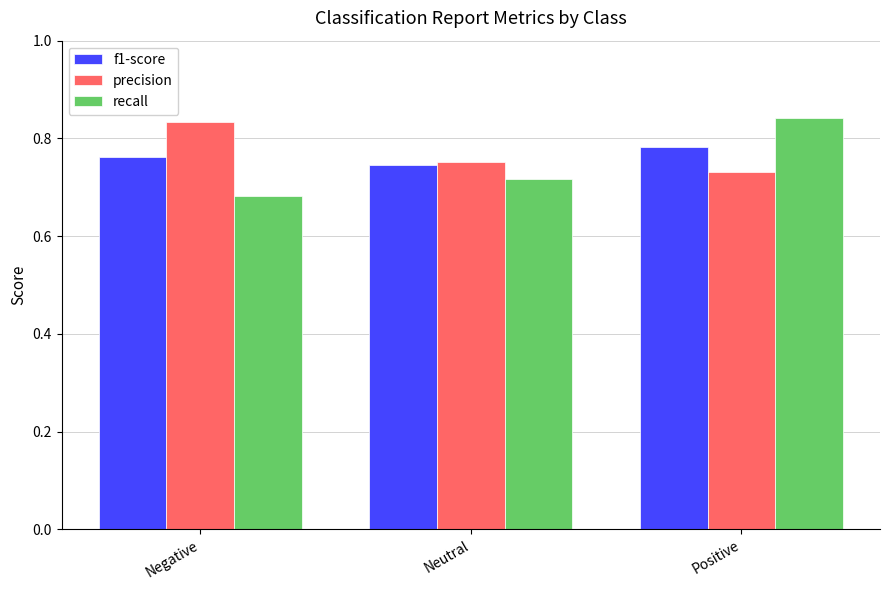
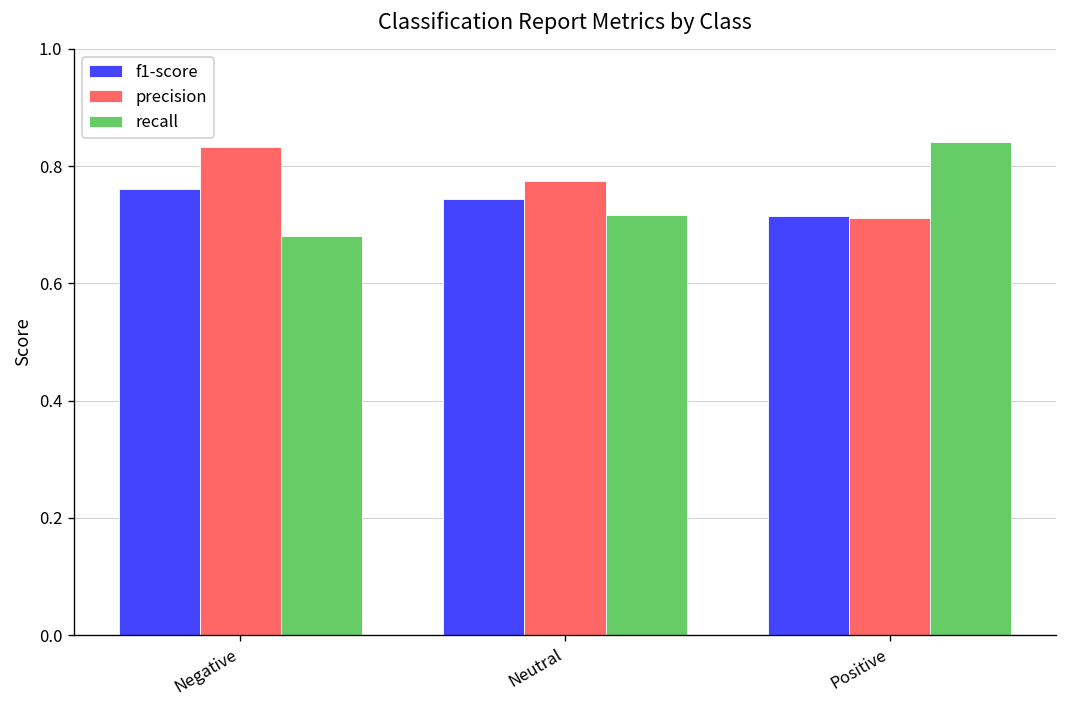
  {
    "f1-score": {
      "Negative": 0.76,
      "Neutral": 0.74,
-     "Positive": 0.78
+     "Positive": 0.72
    },
    "precision": {
      "Negative": 0.83,
-     "Neutral": 0.75,
-     "Positive": 0.73
+     "Neutral": 0.77,
+     "Positive": 0.71
    },
    "recall": {
      "Negative": 0.68,
      "Neutral": 0.72,
      "Positive": 0.84
    }
  }
